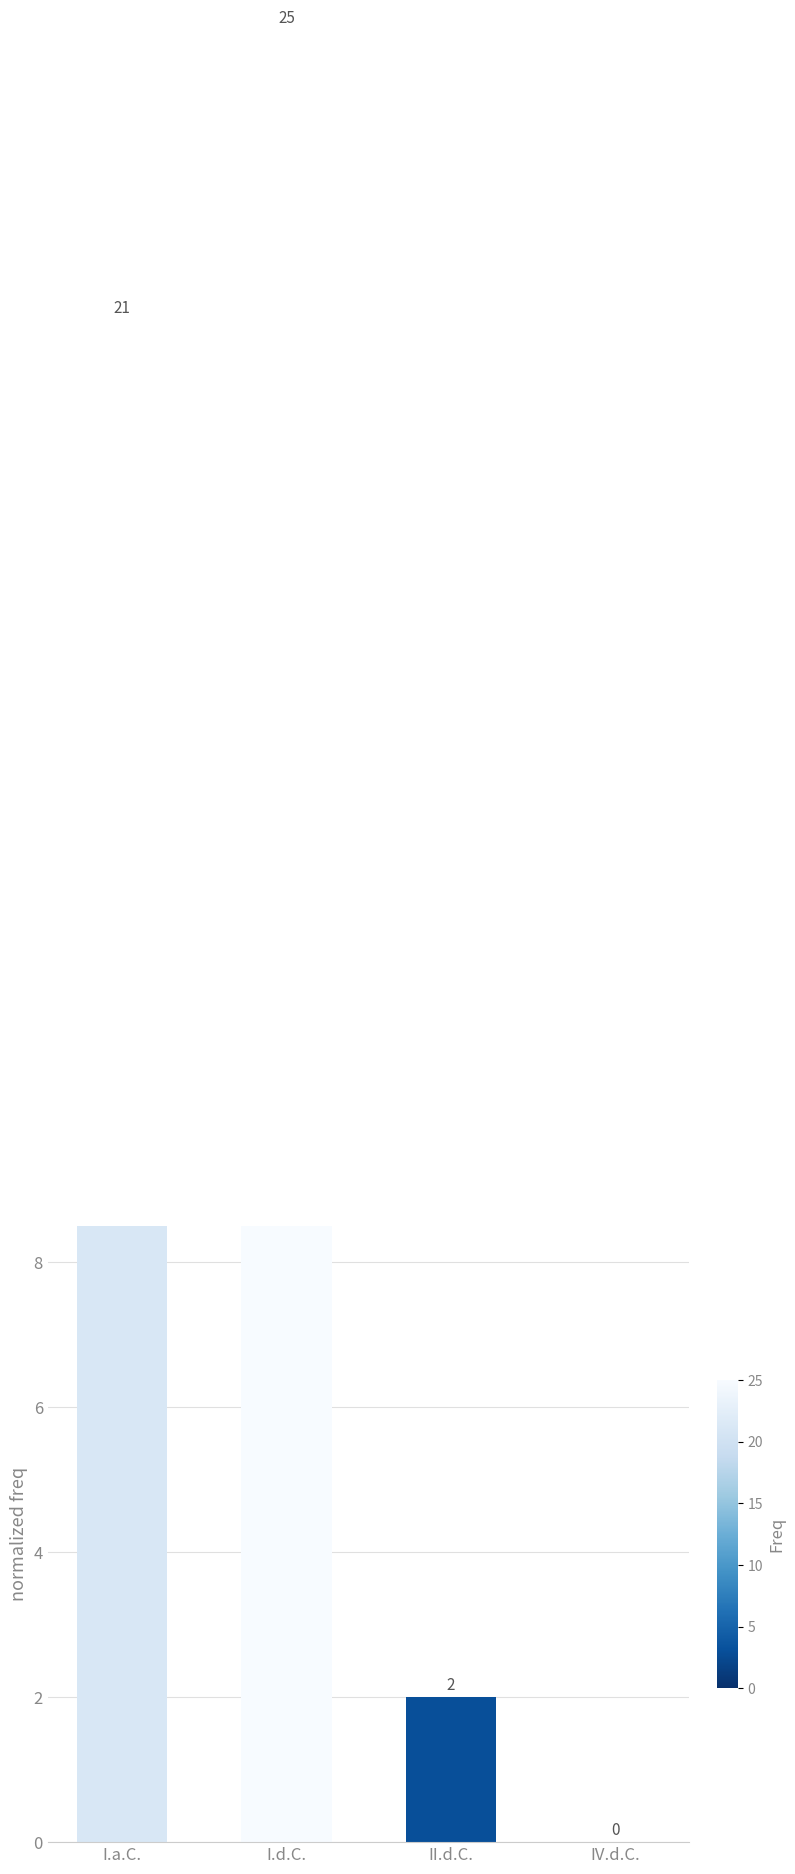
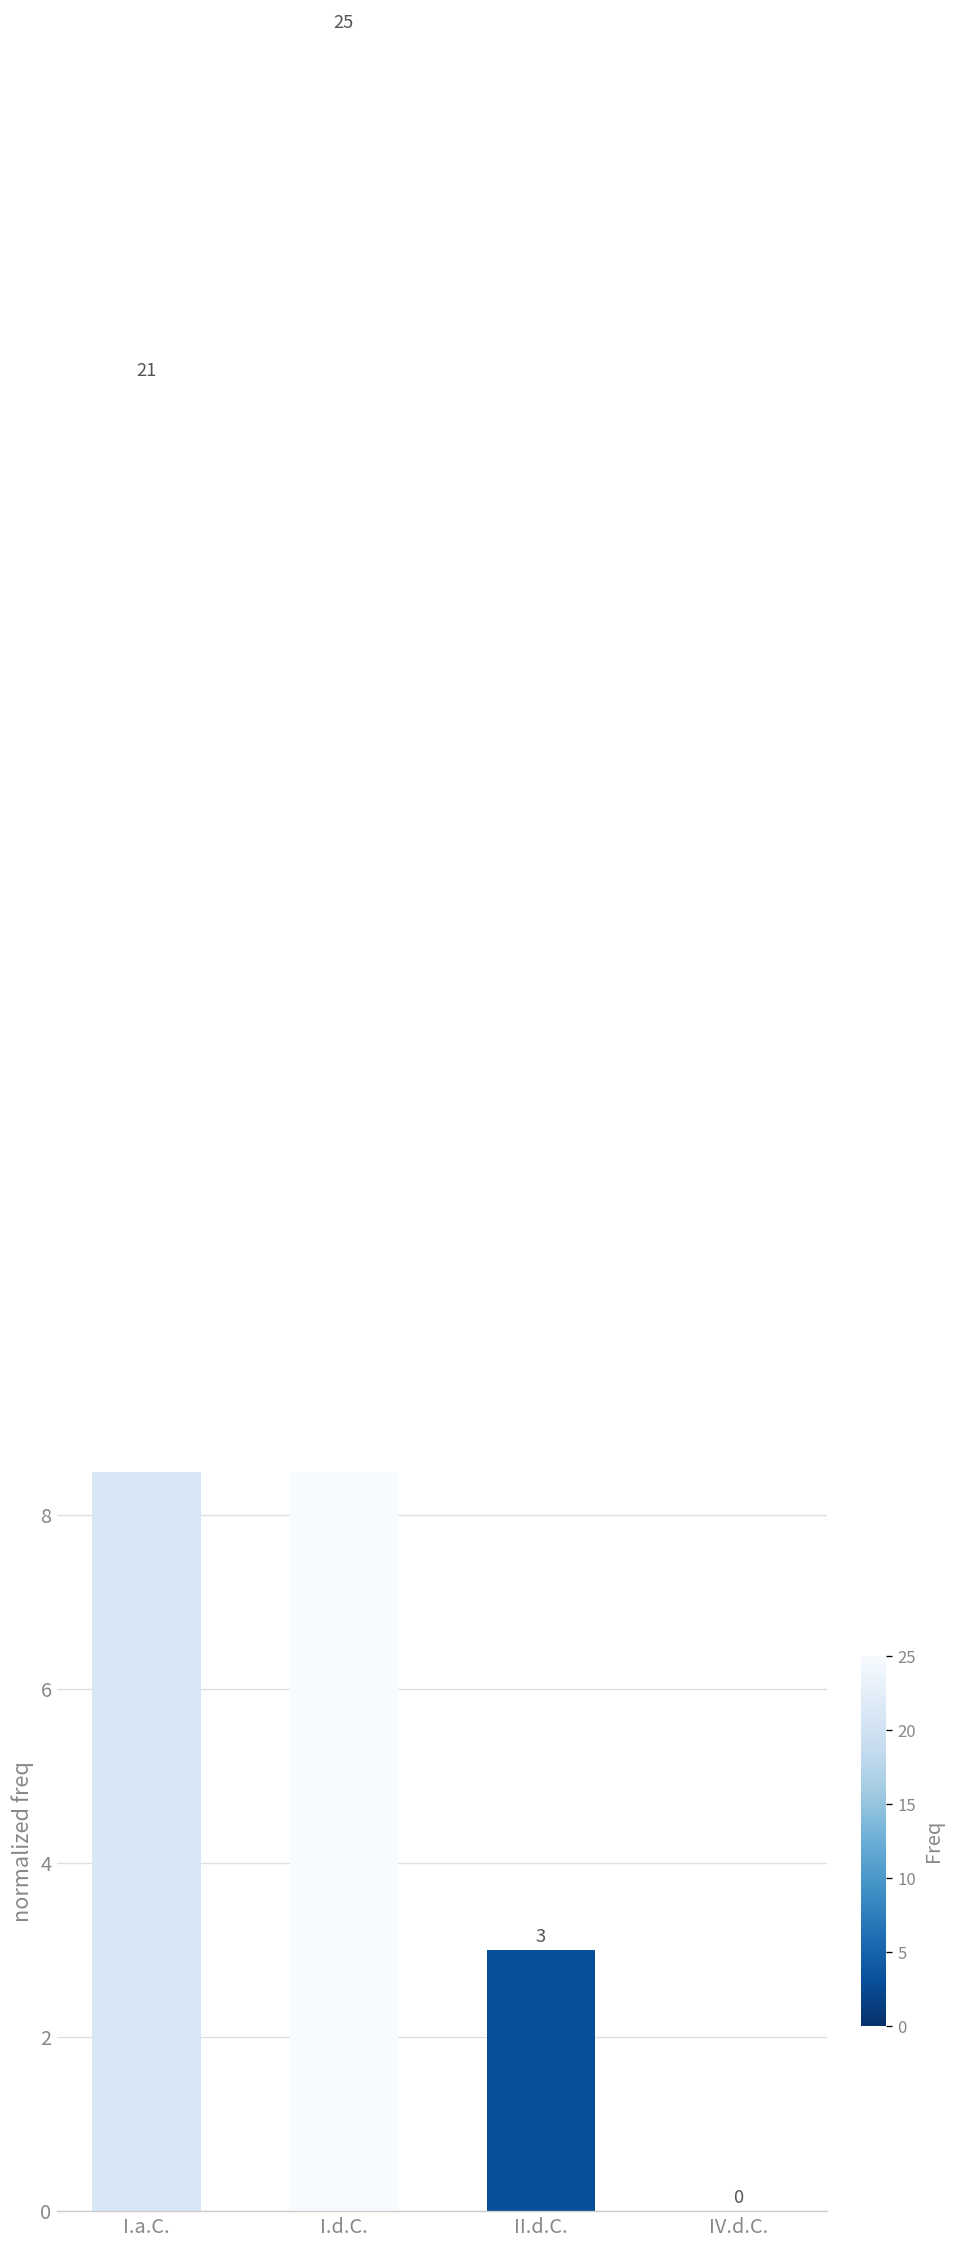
  {
-   "II.d.C.": 2,
+   "II.d.C.": 3,
    "IV.d.C.": 0
  }
